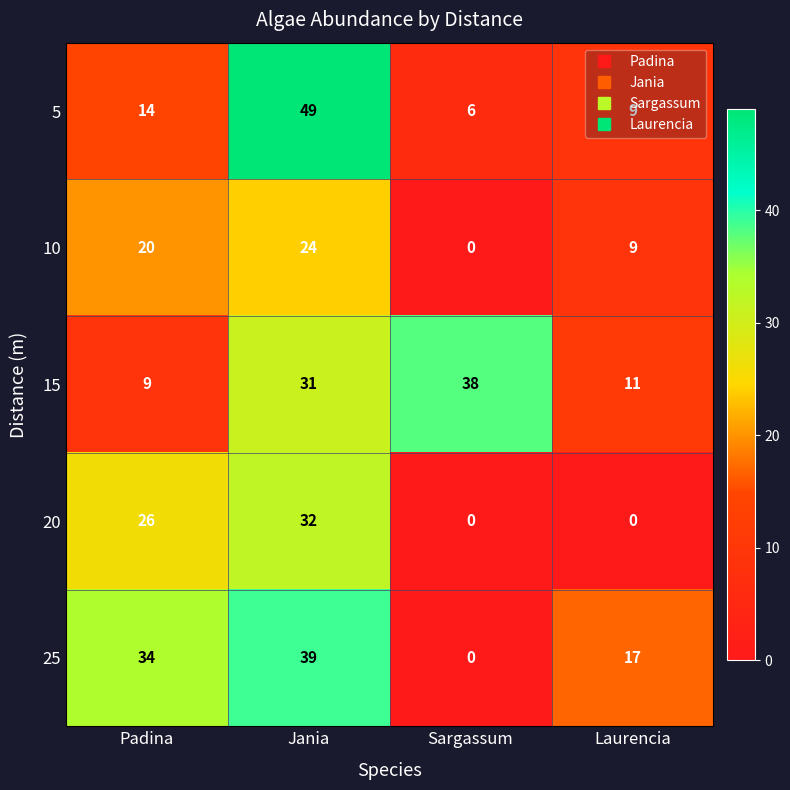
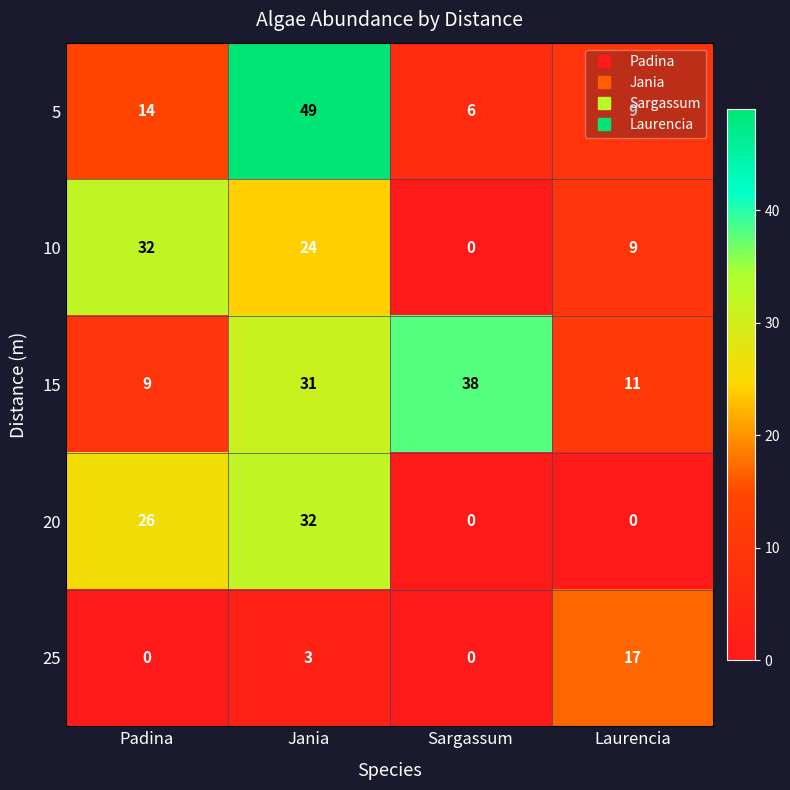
  {
    "5": {
      "Padina": 14,
      "Jania": 49,
      "Sargassum": 6
    },
    "10": {
-     "Padina": 20,
+     "Padina": 32,
      "Jania": 24,
      "Sargassum": 0,
      "Laurencia": 9
    },
    "15": {
      "Padina": 9,
      "Jania": 31,
      "Sargassum": 38,
      "Laurencia": 11
    },
    "20": {
      "Padina": 26,
      "Jania": 32,
      "Sargassum": 0,
      "Laurencia": 0
    },
    "25": {
-     "Padina": 34,
-     "Jania": 39,
+     "Padina": 0,
+     "Jania": 3,
      "Sargassum": 0,
      "Laurencia": 17
    }
  }
